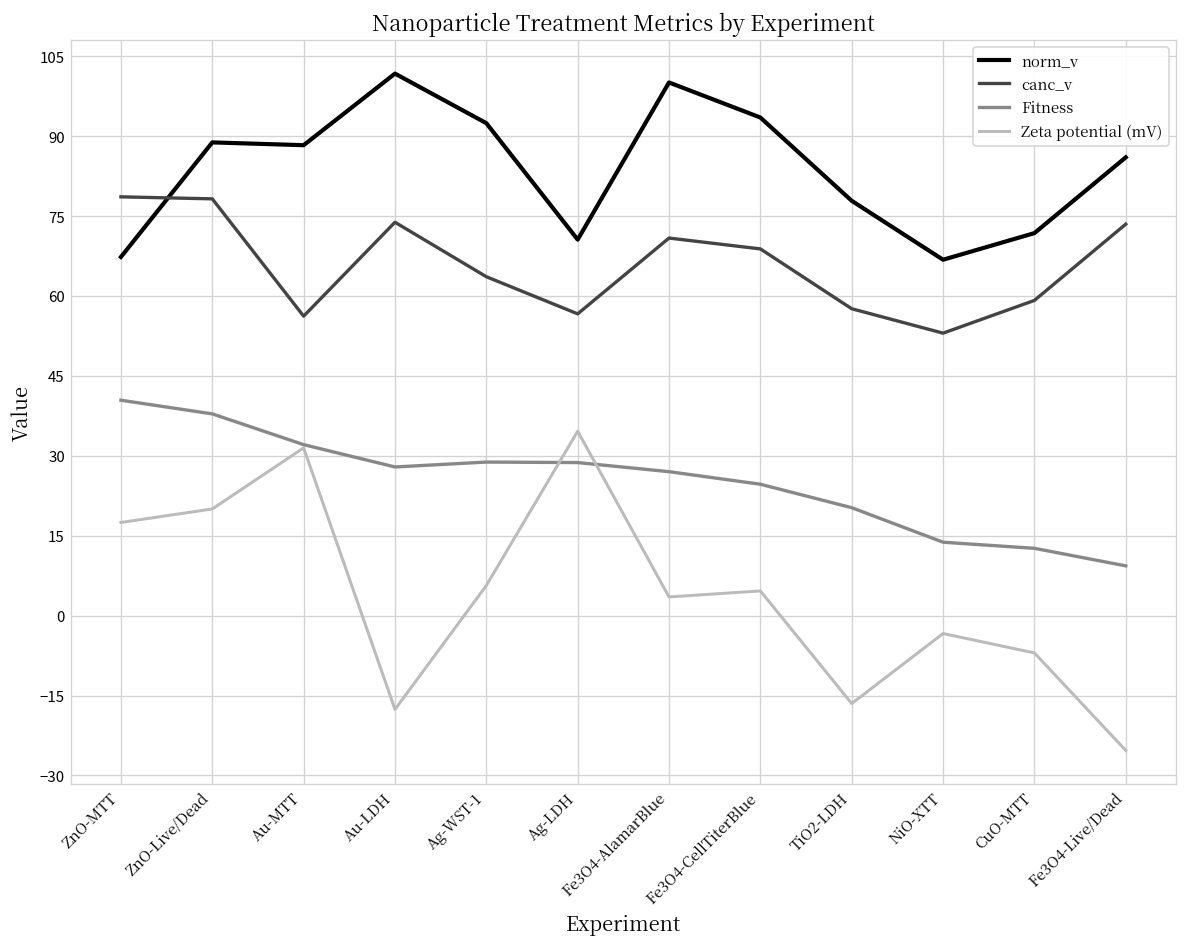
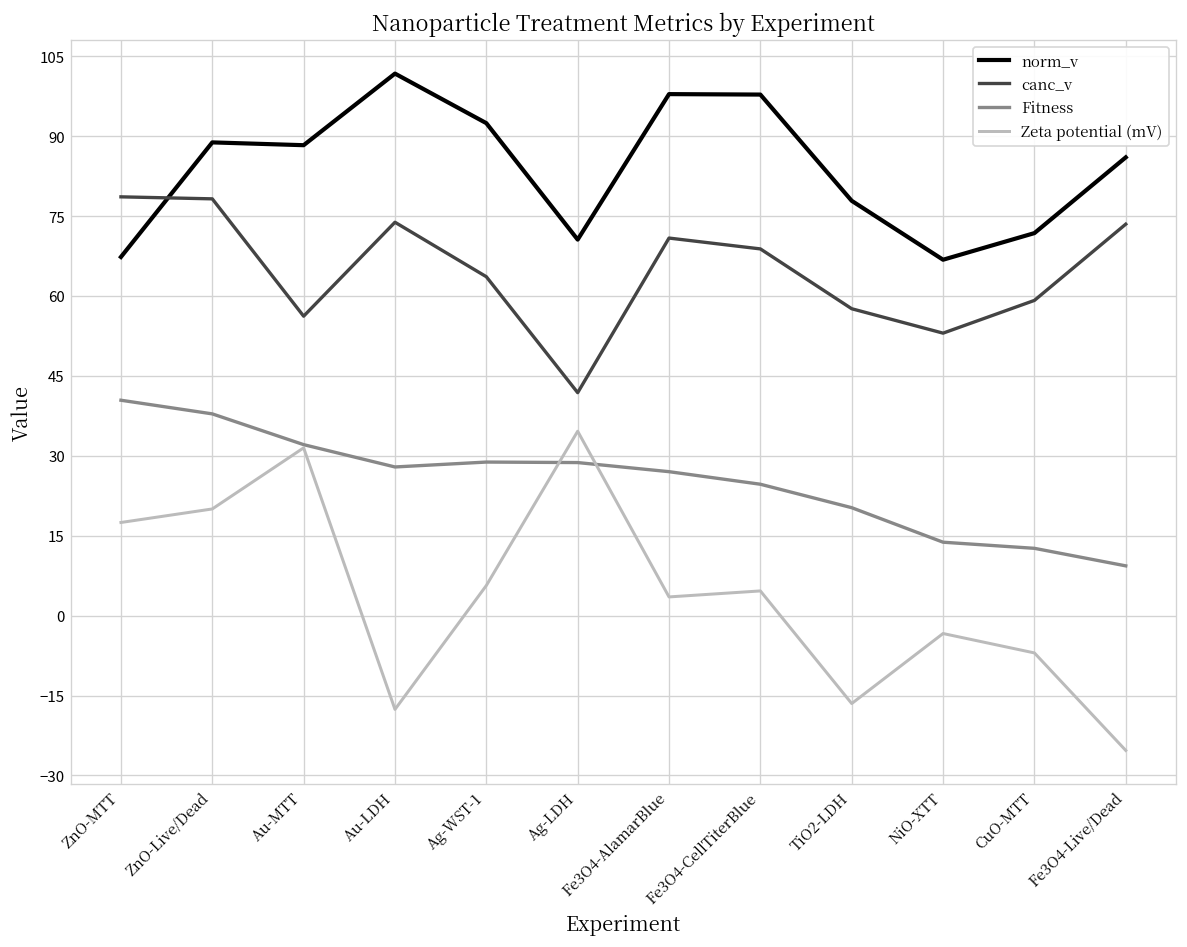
  {
    "norm_v": {
      "ZnO-MTT": 67,
      "ZnO-Live/Dead": 89,
      "Au-MTT": 88,
      "Au-LDH": 102,
      "Ag-WST-1": 92,
      "Ag-LDH": 71,
-     "Fe3O4-AlamarBlue": 100,
-     "Fe3O4-CellTiterBlue": 93,
+     "Fe3O4-AlamarBlue": 98,
+     "Fe3O4-CellTiterBlue": 98,
      "TiO2-LDH": 78,
      "NiO-XTT": 67,
      "CuO-MTT": 72,
      "Fe3O4-Live/Dead": 86
    },
    "canc_v": {
      "ZnO-MTT": 79,
      "ZnO-Live/Dead": 78,
      "Au-MTT": 56,
      "Au-LDH": 74,
      "Ag-WST-1": 64,
-     "Ag-LDH": 57,
+     "Ag-LDH": 42,
      "Fe3O4-AlamarBlue": 71,
      "Fe3O4-CellTiterBlue": 69,
      "TiO2-LDH": 58,
      "NiO-XTT": 53,
      "CuO-MTT": 59,
      "Fe3O4-Live/Dead": 73
    },
    "Fitness": {
      "ZnO-MTT": 40,
      "ZnO-Live/Dead": 38,
      "Au-MTT": 32,
      "Au-LDH": 28,
      "Ag-WST-1": 29,
      "Ag-LDH": 29,
      "Fe3O4-AlamarBlue": 27,
      "Fe3O4-CellTiterBlue": 25,
      "TiO2-LDH": 20,
      "NiO-XTT": 14,
      "CuO-MTT": 13,
      "Fe3O4-Live/Dead": 9
    },
    "Zeta potential (mV)": {
      "ZnO-MTT": 17,
      "ZnO-Live/Dead": 20,
      "Au-MTT": 31,
      "Au-LDH": -18,
      "Ag-WST-1": 6,
      "Ag-LDH": 35,
      "Fe3O4-AlamarBlue": 4,
      "Fe3O4-CellTiterBlue": 5,
      "TiO2-LDH": -17,
      "NiO-XTT": -3,
      "CuO-MTT": -7,
      "Fe3O4-Live/Dead": -25
    }
  }
